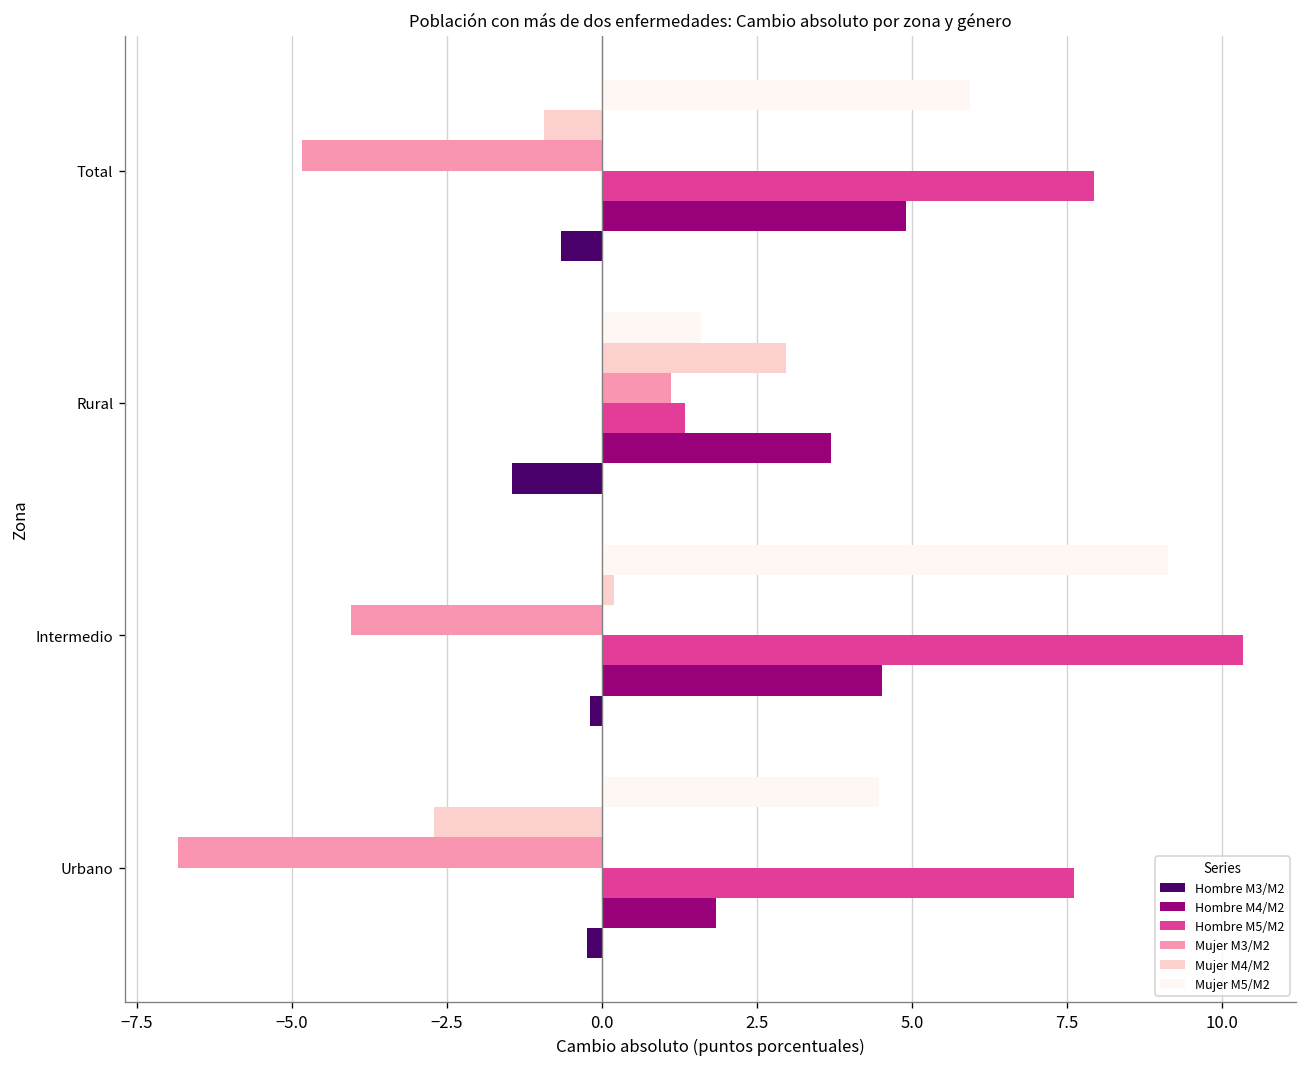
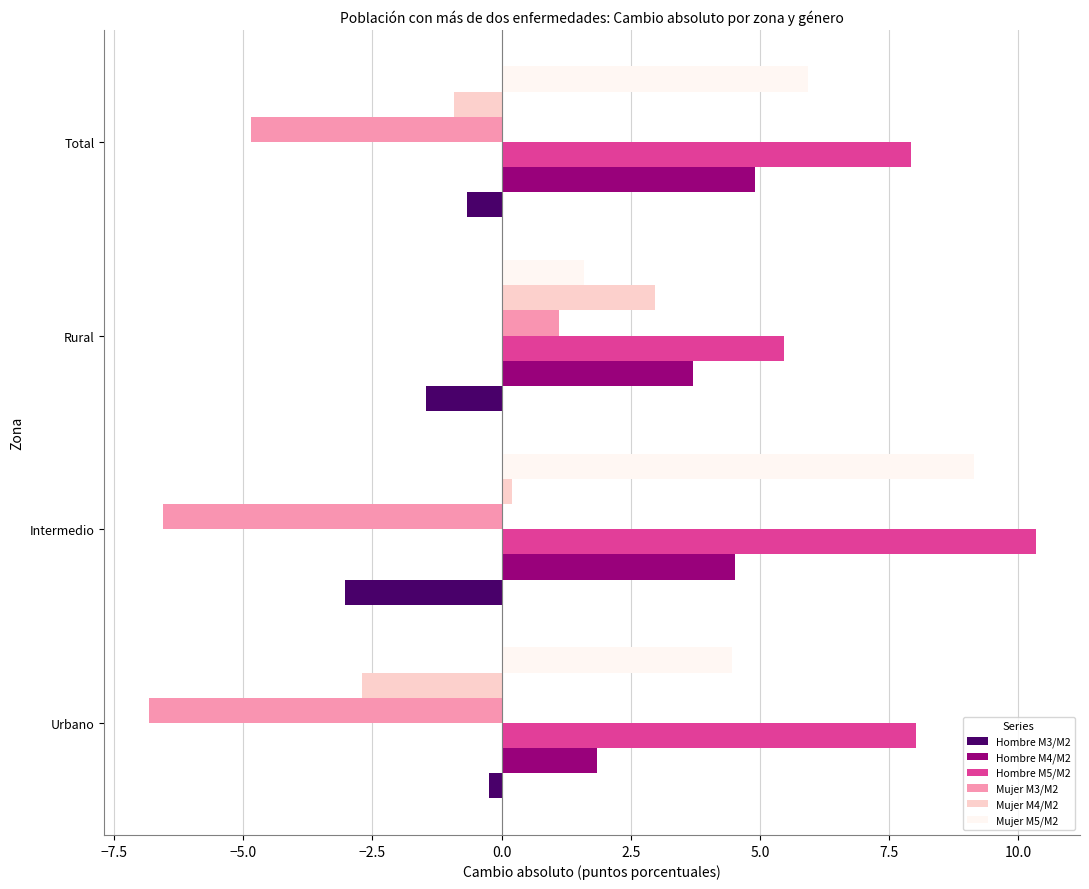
  {
    "Hombre M3/M2": {
      "Total": -0.7,
      "Rural": -1.5,
-     "Intermedio": -0.2,
+     "Intermedio": -3.0,
      "Urbano": -0.2
    },
    "Hombre M4/M2": {
      "Total": 4.9,
      "Rural": 3.7,
      "Intermedio": 4.5,
      "Urbano": 1.8
    },
    "Hombre M5/M2": {
      "Total": 7.9,
-     "Rural": 1.3,
+     "Rural": 5.5,
      "Intermedio": 10.3,
-     "Urbano": 7.6
+     "Urbano": 8.0
    },
    "Mujer M3/M2": {
      "Total": -4.8,
      "Rural": 1.1,
-     "Intermedio": -4.1,
+     "Intermedio": -6.6,
      "Urbano": -6.8
    }
  }
